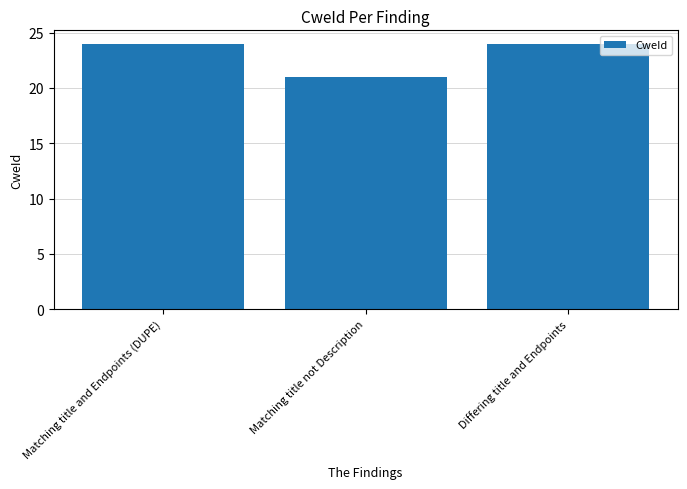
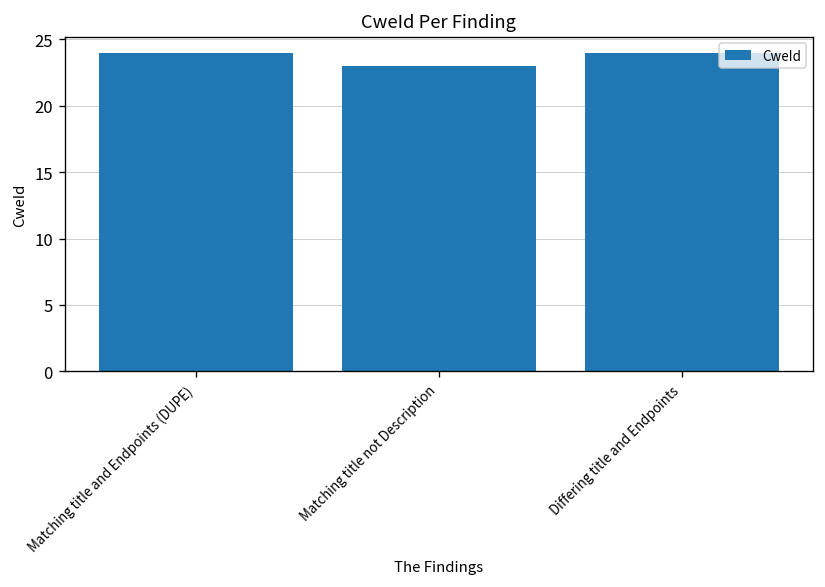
  {
    "Matching title and Endpoints (DUPE)": 24,
-   "Matching title not Description": 21,
+   "Matching title not Description": 23,
    "Differing title and Endpoints": 24
  }
